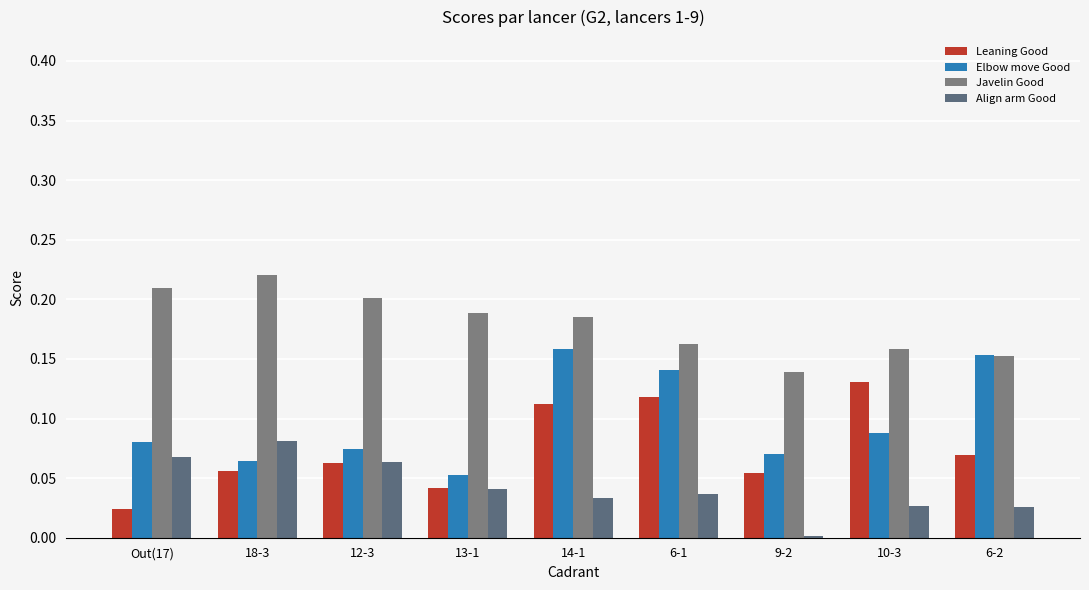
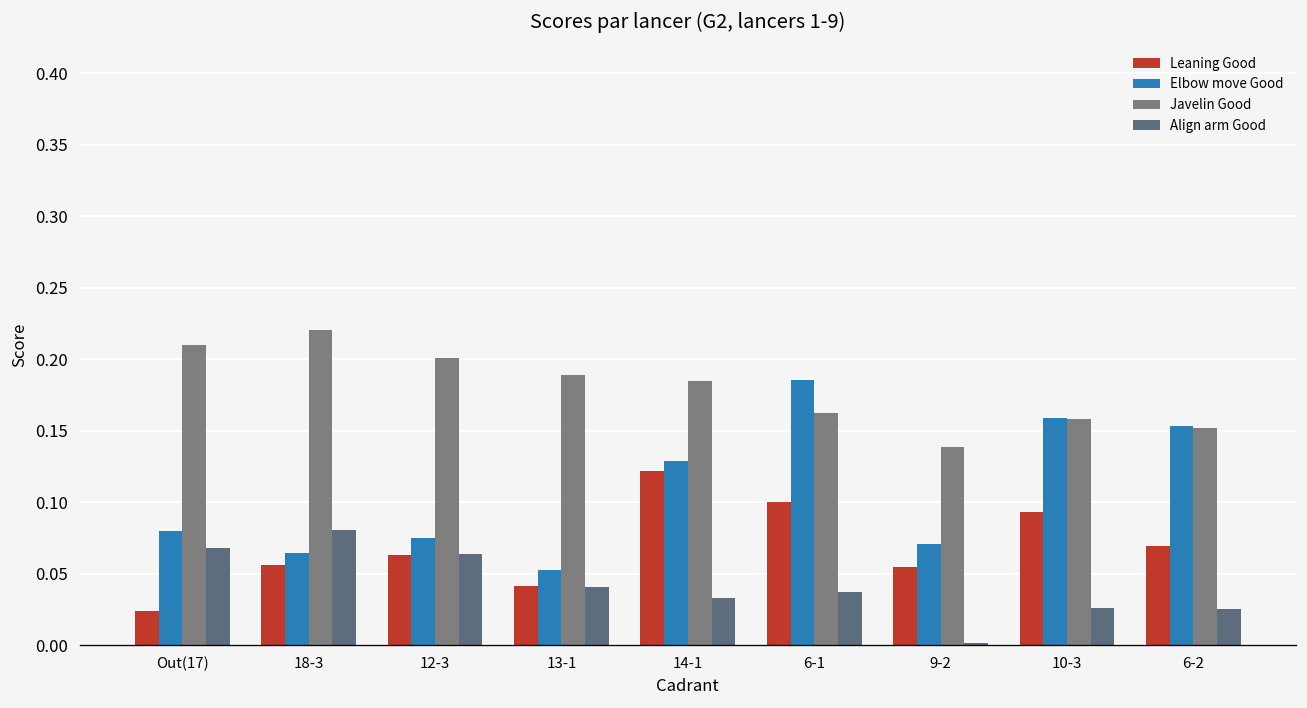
  {
    "Leaning Good": {
      "Out(17)": 0.024,
      "18-3": 0.056,
      "12-3": 0.063,
      "13-1": 0.041,
-     "14-1": 0.112,
-     "6-1": 0.118,
+     "14-1": 0.122,
+     "6-1": 0.100,
      "9-2": 0.055,
-     "10-3": 0.131,
+     "10-3": 0.093,
      "6-2": 0.070
    },
    "Elbow move Good": {
      "Out(17)": 0.080,
      "18-3": 0.065,
      "12-3": 0.075,
      "13-1": 0.053,
-     "14-1": 0.158,
-     "6-1": 0.141,
+     "14-1": 0.129,
+     "6-1": 0.186,
      "9-2": 0.071,
-     "10-3": 0.088,
+     "10-3": 0.159,
      "6-2": 0.153
    }
  }
